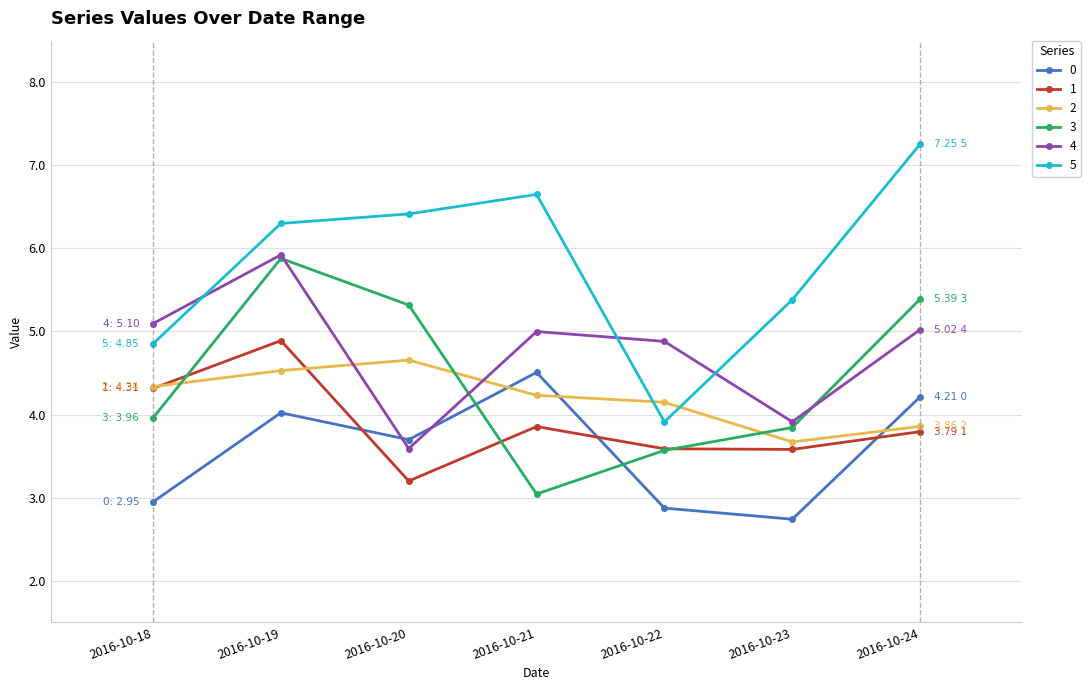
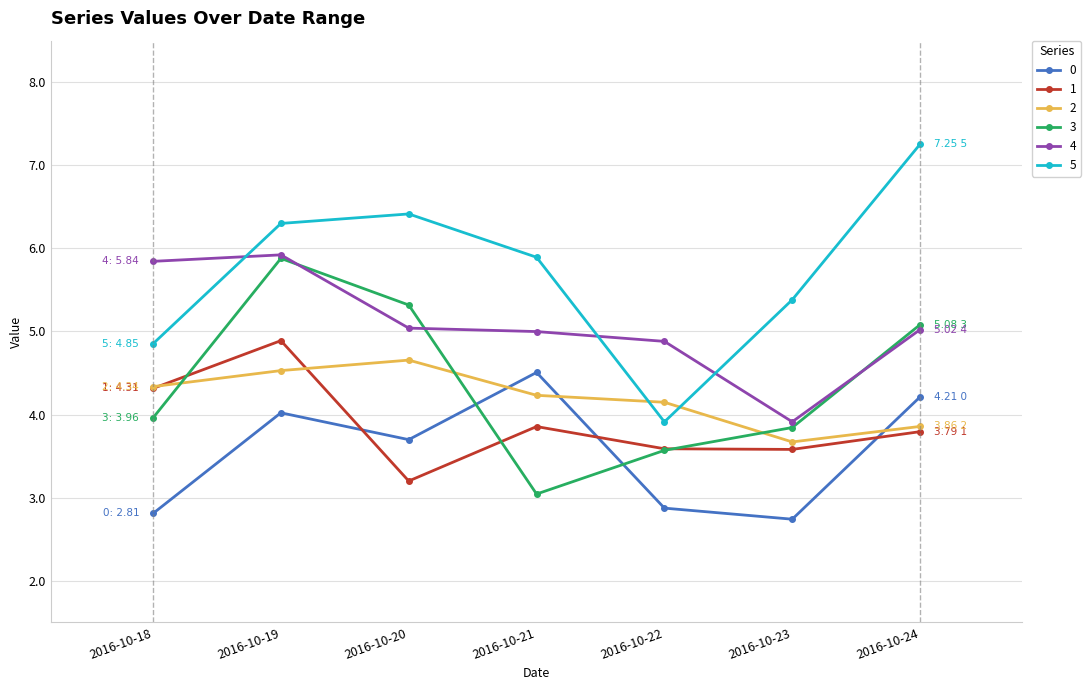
  {
    "0": {
-     "2016-10-18": 2.95,
+     "2016-10-18": 2.81,
      "2016-10-24": 4.21
    },
    "1": {
      "2016-10-19": 4.9,
      "2016-10-20": 3.2,
      "2016-10-21": 3.9,
      "2016-10-23": 3.6
    },
    "2": {
      "2016-10-19": 4.5,
      "2016-10-20": 4.7,
      "2016-10-21": 4.2,
      "2016-10-22": 4.1,
      "2016-10-23": 3.7
    },
    "3": {
      "2016-10-18": 3.96,
-     "2016-10-24": 5.39
+     "2016-10-24": 5.08
    },
    "4": {
-     "2016-10-18": 5.10,
-     "2016-10-20": 3.6,
+     "2016-10-18": 5.84,
+     "2016-10-20": 5.0,
      "2016-10-24": 5.02
    },
    "5": {
      "2016-10-19": 6.3,
      "2016-10-20": 6.4,
-     "2016-10-21": 6.6,
+     "2016-10-21": 5.9,
      "2016-10-22": 3.9,
      "2016-10-23": 5.4
    }
  }
